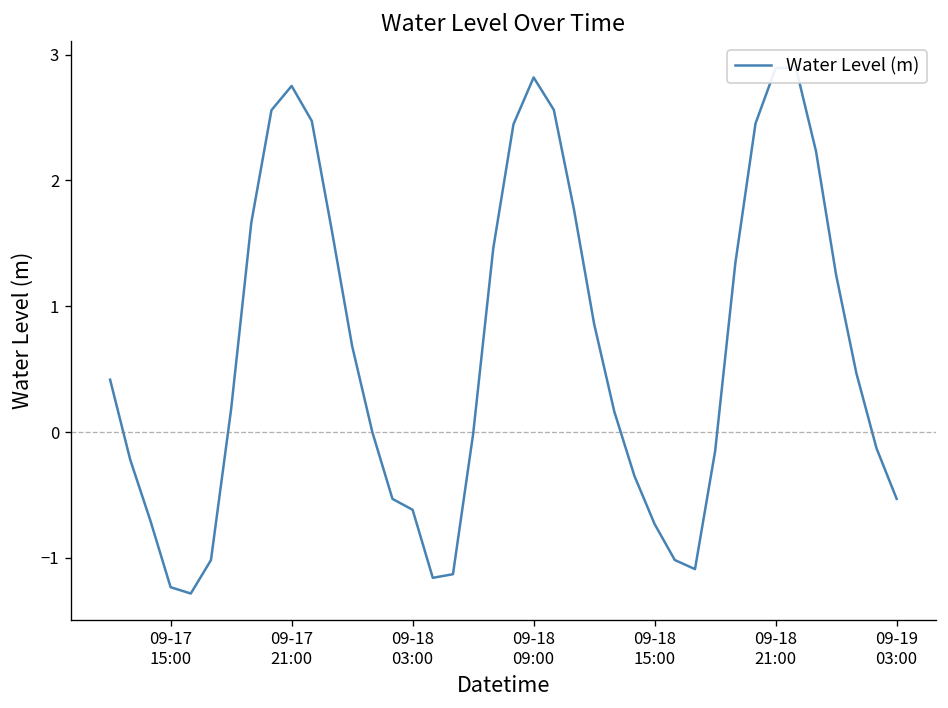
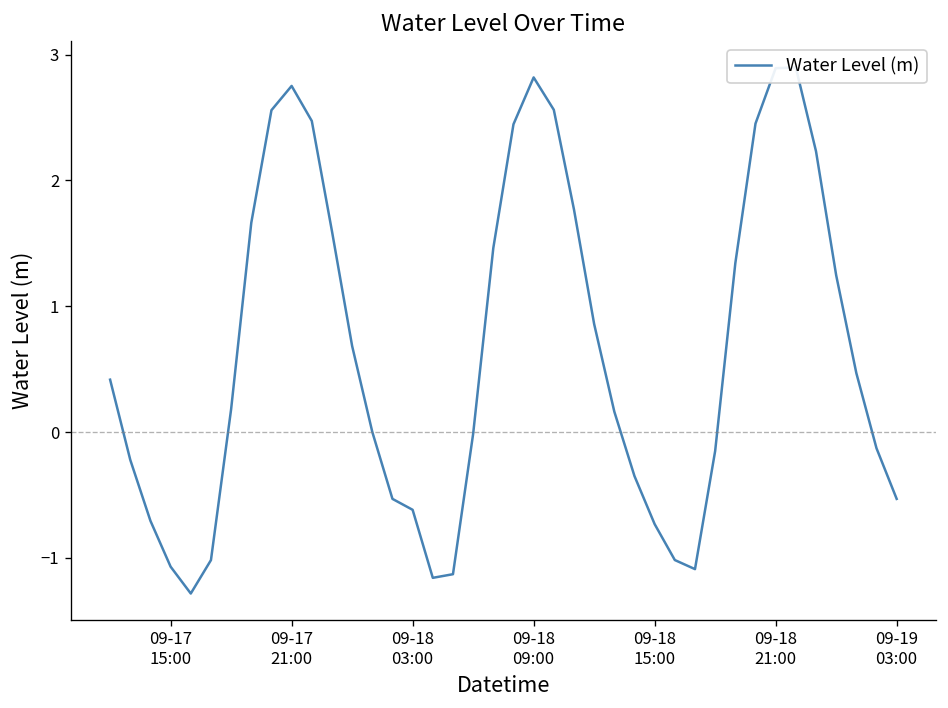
  {
-   "09-17 15:00": -1.23,
+   "09-17 15:00": -1.07,
    "09-17 21:00": 2.75,
    "09-18 03:00": -0.62,
    "09-18 09:00": 2.82,
    "09-18 15:00": -0.73,
    "09-19 03:00": -0.53
  }
